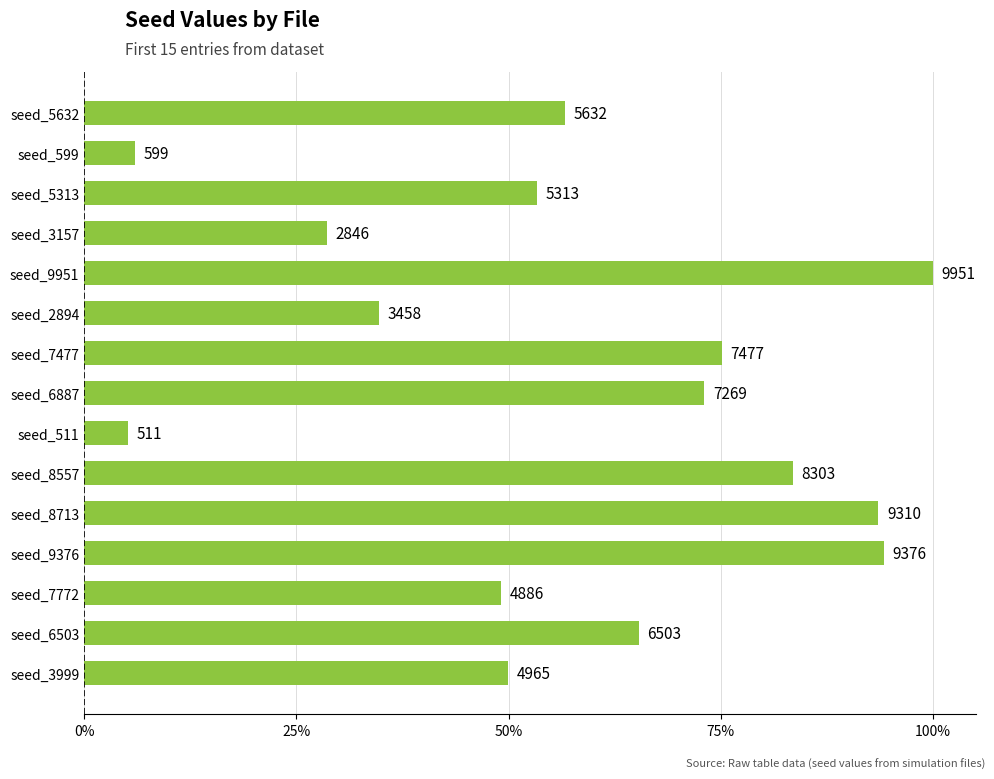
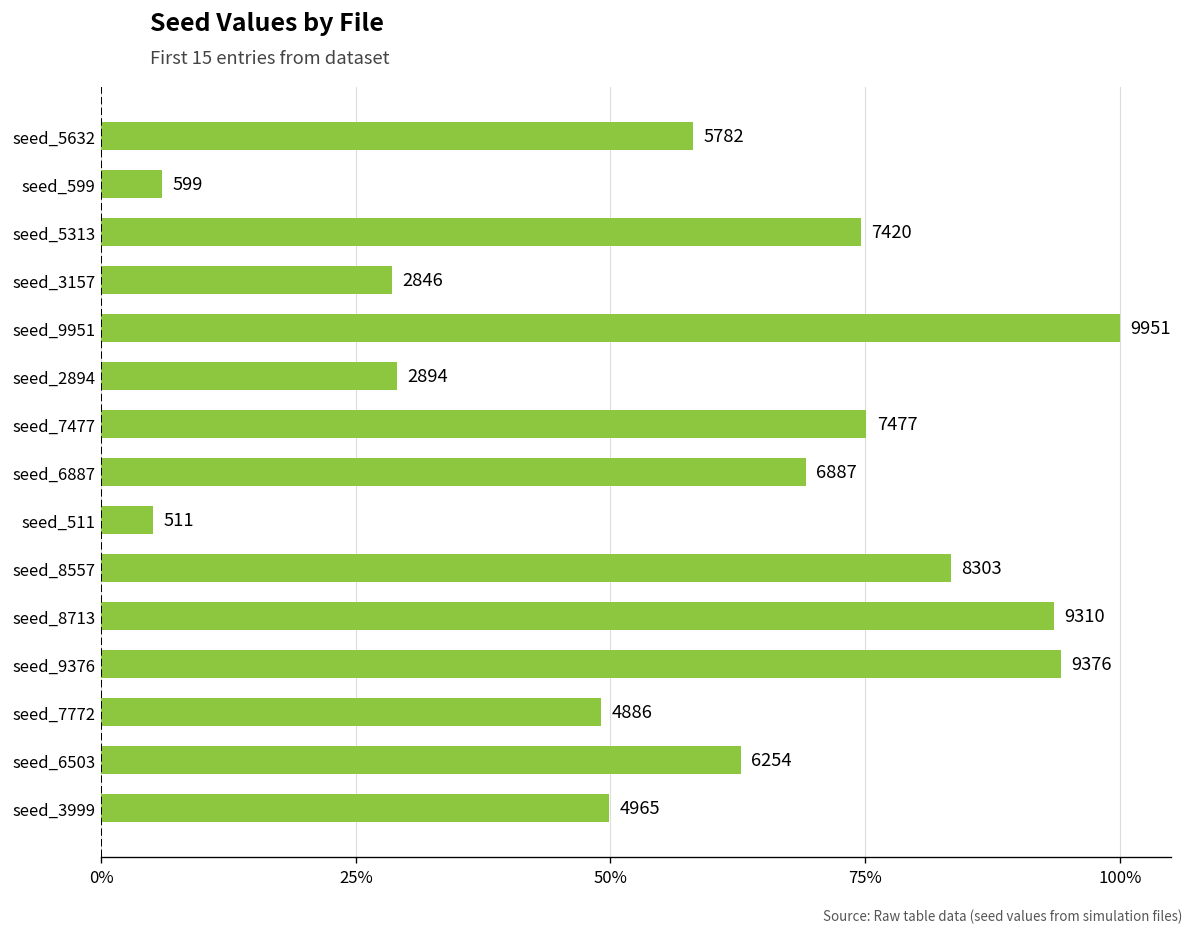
  {
-   "seed_5632": 5632,
-   "seed_5313": 5313,
-   "seed_2894": 3458,
-   "seed_6887": 7269,
-   "seed_6503": 6503
+   "seed_5632": 5782,
+   "seed_5313": 7420,
+   "seed_2894": 2894,
+   "seed_6887": 6887,
+   "seed_6503": 6254
  }
